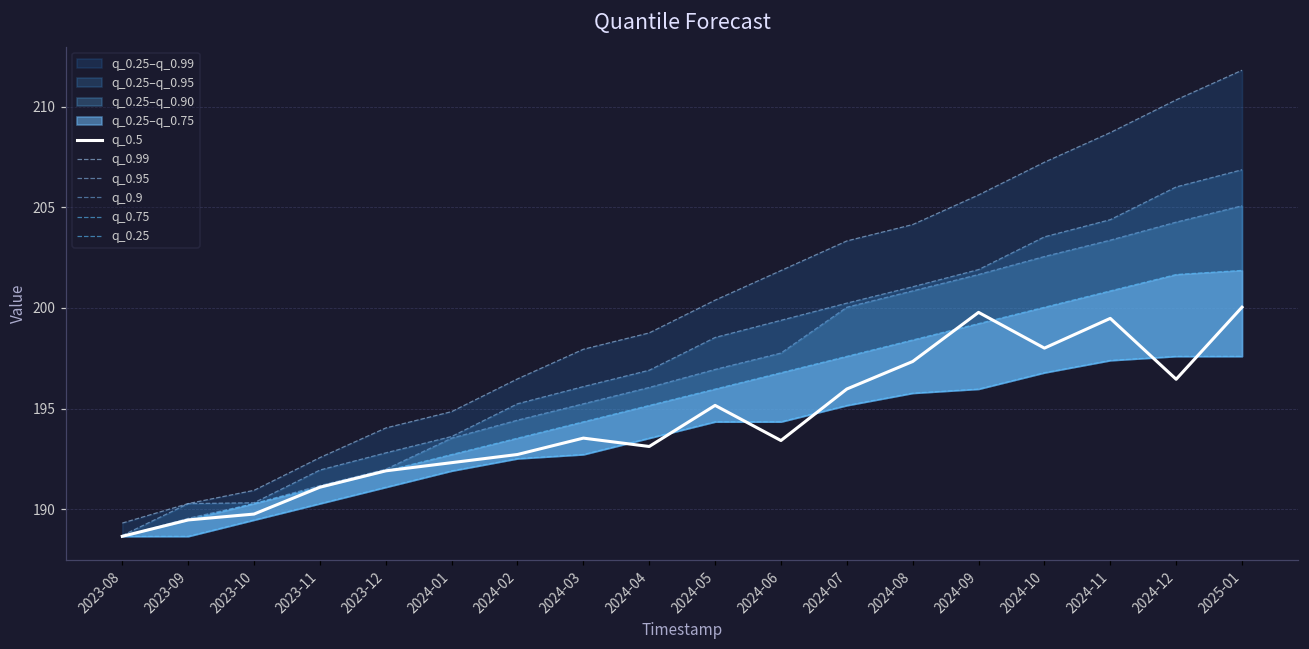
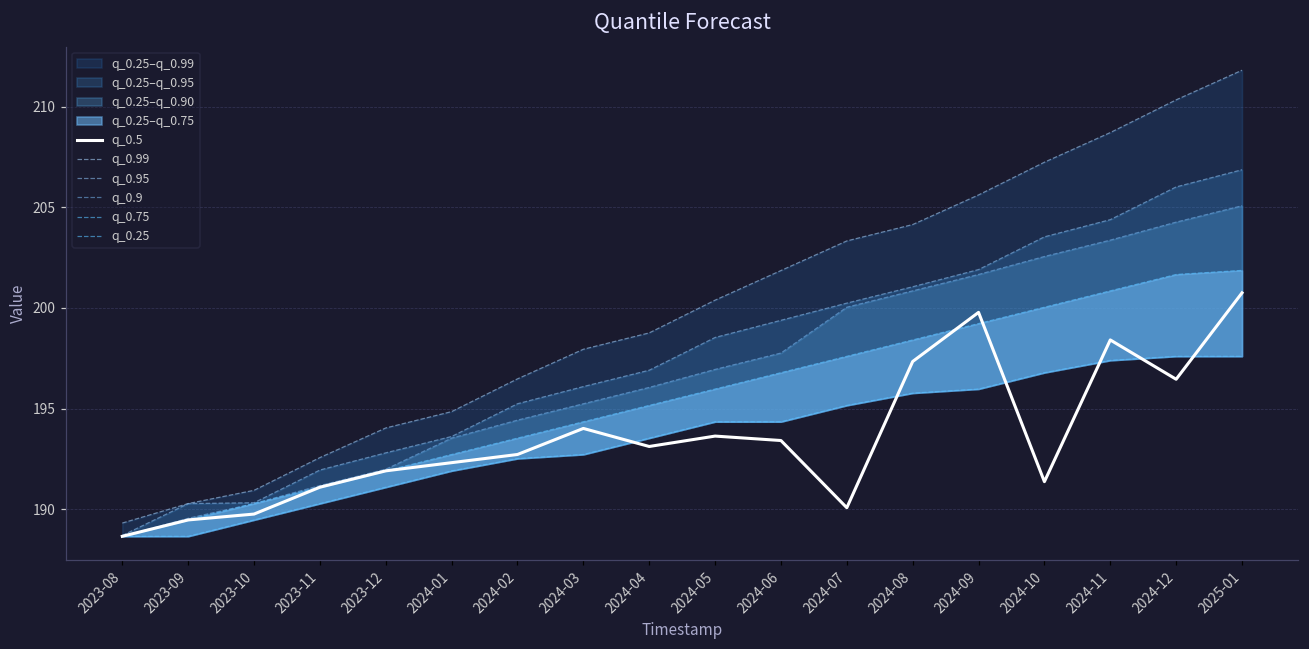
  {
    "q_0.5": {
      "2023-10": 189.8,
      "2024-01": 192.3,
      "2024-02": 192.7,
-     "2024-03": 193.5,
+     "2024-03": 194.0,
      "2024-04": 193.1,
-     "2024-05": 195.2,
+     "2024-05": 193.6,
      "2024-06": 193.4,
-     "2024-07": 196.0,
+     "2024-07": 190.1,
      "2024-08": 197.3,
      "2024-09": 199.8,
-     "2024-10": 198.0,
-     "2024-11": 199.5,
+     "2024-10": 191.4,
+     "2024-11": 198.4,
      "2024-12": 196.5,
-     "2025-01": 200.0
+     "2025-01": 200.7
    }
  }
